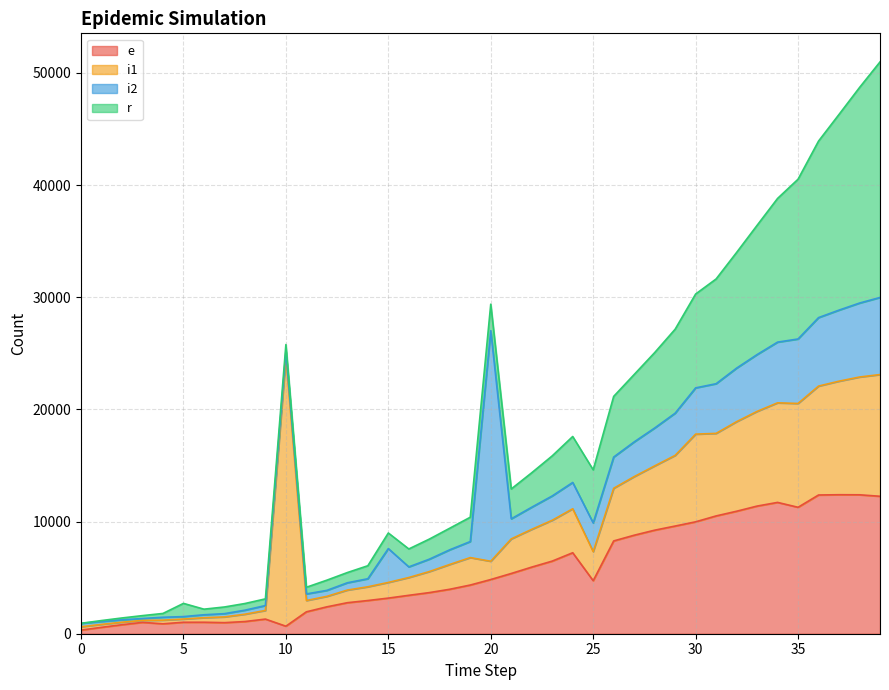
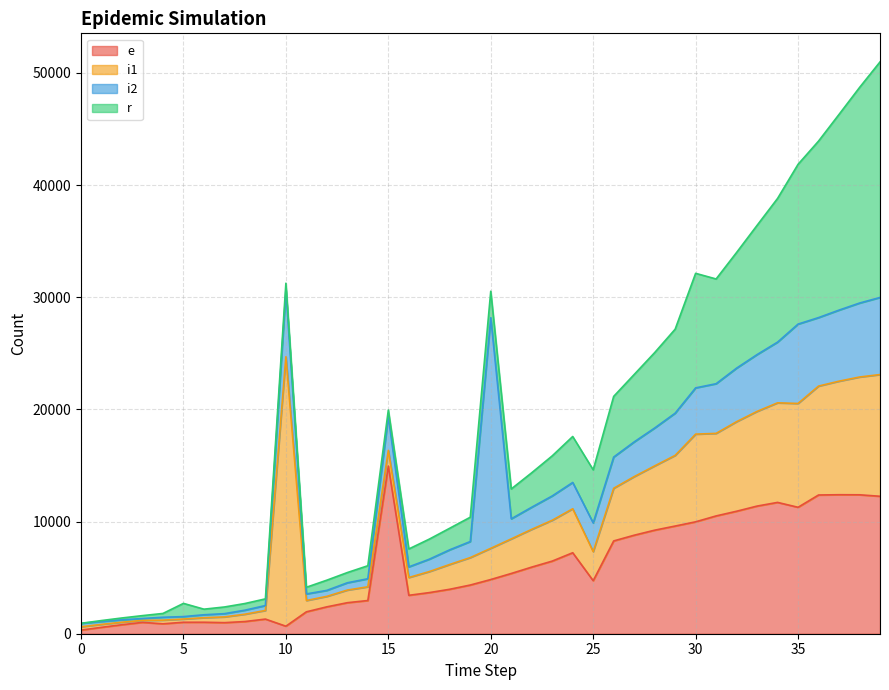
  {
    "e": {
      "0": 300,
      "5": 1000,
      "10": 700,
-     "15": 3200,
+     "15": 15000,
      "20": 4800,
      "25": 4700,
      "30": 10000,
      "35": 11300
    },
    "i1": {
      "0": 300,
      "10": 24000,
      "15": 1400,
-     "20": 1600,
+     "20": 2800,
      "25": 2600,
      "30": 7800,
      "35": 9300
    },
    "i2": {
-     "10": 500,
+     "10": 6000,
      "15": 3000,
      "20": 20600,
      "25": 2600,
      "30": 4100,
-     "35": 5700
+     "35": 7100
    },
    "r": {
      "5": 1200,
      "10": 600,
-     "15": 1400,
+     "15": 600,
      "20": 2400,
      "25": 4700,
-     "30": 8400,
+     "30": 10200,
      "35": 14200
    }
  }
